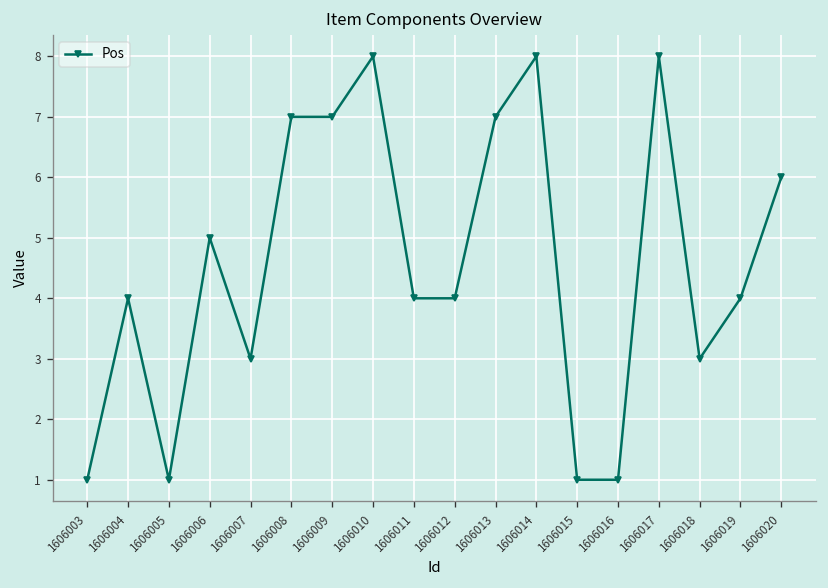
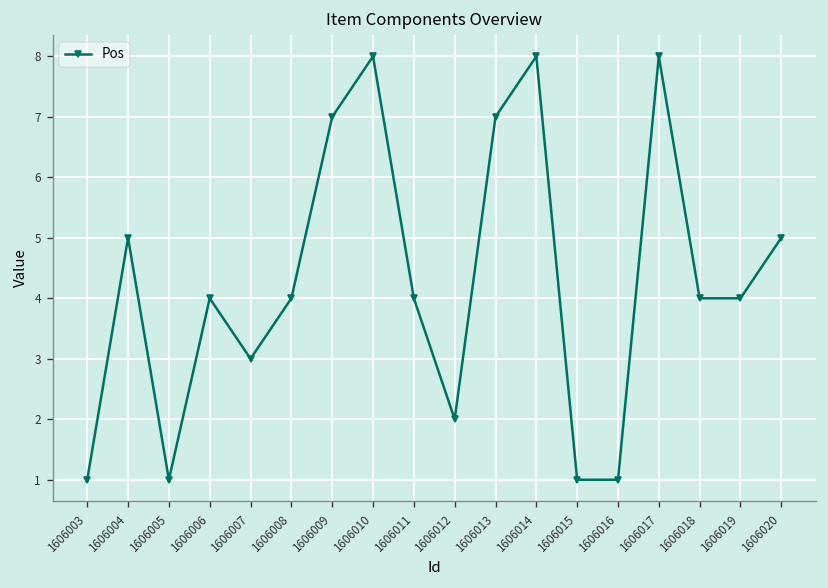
  {
    "1606003": 1,
-   "1606004": 4,
+   "1606004": 5,
    "1606005": 1,
-   "1606006": 5,
+   "1606006": 4,
    "1606007": 3,
-   "1606008": 7,
+   "1606008": 4,
    "1606009": 7,
    "1606010": 8,
    "1606011": 4,
-   "1606012": 4,
+   "1606012": 2,
    "1606013": 7,
    "1606014": 8,
    "1606015": 1,
    "1606016": 1,
    "1606017": 8,
-   "1606018": 3,
+   "1606018": 4,
    "1606019": 4,
-   "1606020": 6
+   "1606020": 5
  }
